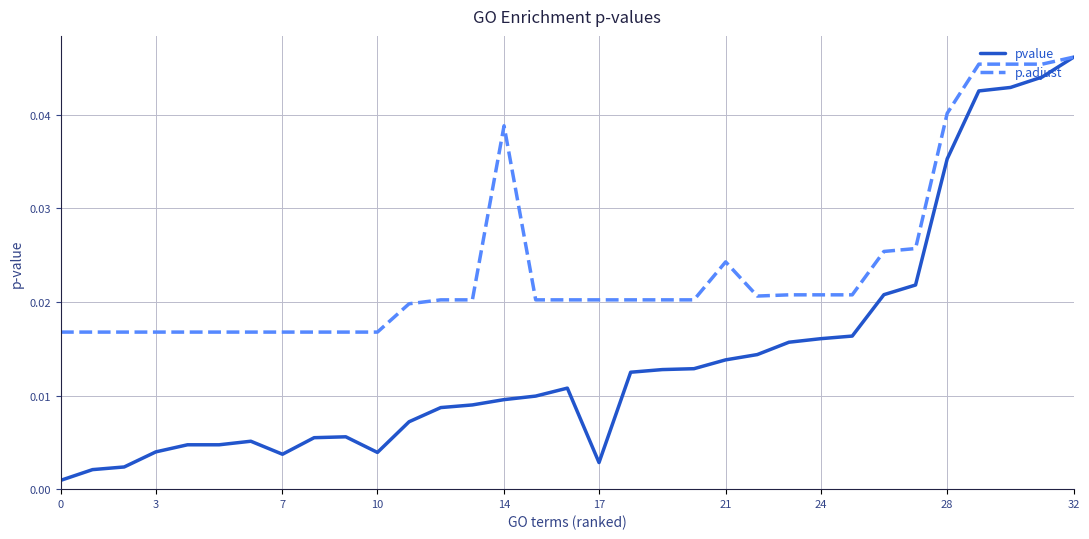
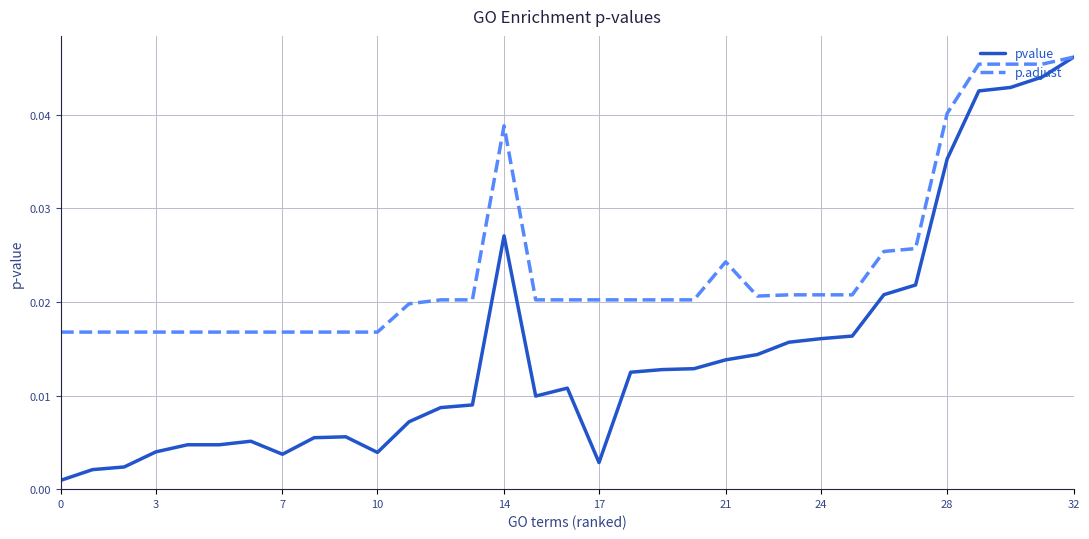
  {
    "pvalue": {
      "0": 0.001,
      "3": 0.004,
      "7": 0.004,
      "10": 0.004,
-     "14": 0.010,
+     "14": 0.027,
      "17": 0.003,
      "21": 0.014,
      "24": 0.016,
      "28": 0.035
    },
    "p.adjust": {
      "0": 0.017,
      "3": 0.017,
      "7": 0.017,
      "10": 0.017,
      "14": 0.039,
      "17": 0.020,
      "21": 0.024,
      "24": 0.021,
      "28": 0.040
    }
  }
